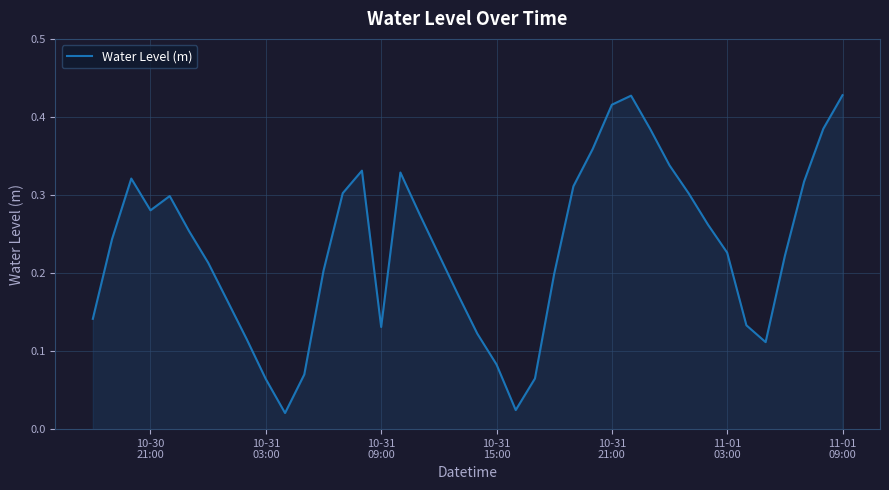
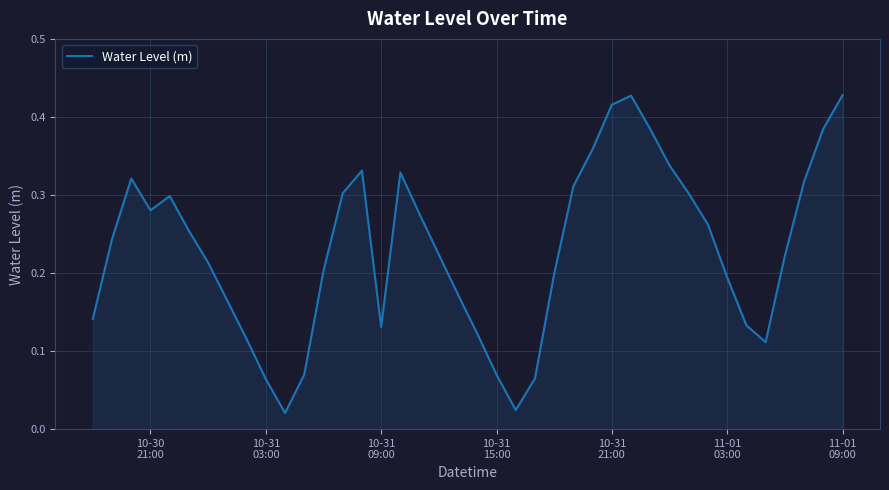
  {
    "10-30 21:00": 0.28,
    "10-31 03:00": 0.06,
    "10-31 09:00": 0.13,
-   "10-31 15:00": 0.08,
+   "10-31 15:00": 0.07,
    "10-31 21:00": 0.42,
-   "11-01 03:00": 0.23,
+   "11-01 03:00": 0.19,
    "11-01 09:00": 0.43
  }
